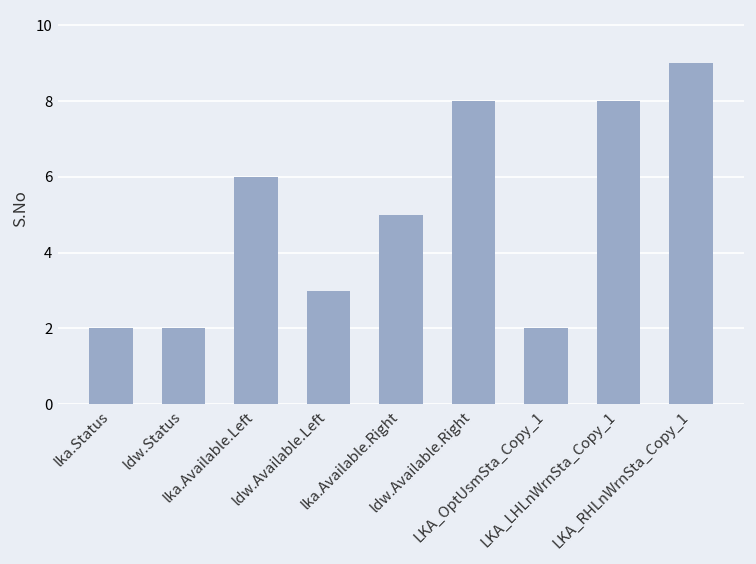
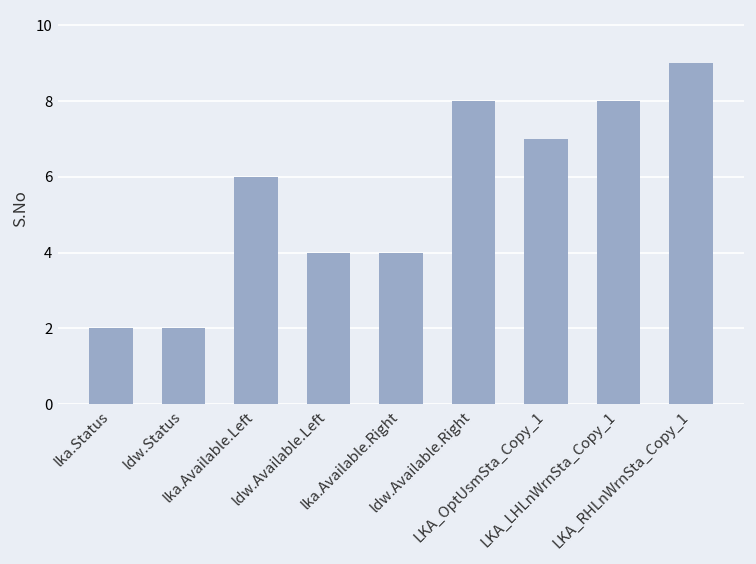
  {
    "lka.Status": 2,
    "ldw.Status": 2,
    "lka.Available.Left": 6,
-   "ldw.Available.Left": 3,
-   "lka.Available.Right": 5,
+   "ldw.Available.Left": 4,
+   "lka.Available.Right": 4,
    "ldw.Available.Right": 8,
-   "LKA_OptUsmSta_Copy_1": 2,
+   "LKA_OptUsmSta_Copy_1": 7,
    "LKA_LHLnWrnSta_Copy_1": 8,
    "LKA_RHLnWrnSta_Copy_1": 9
  }
